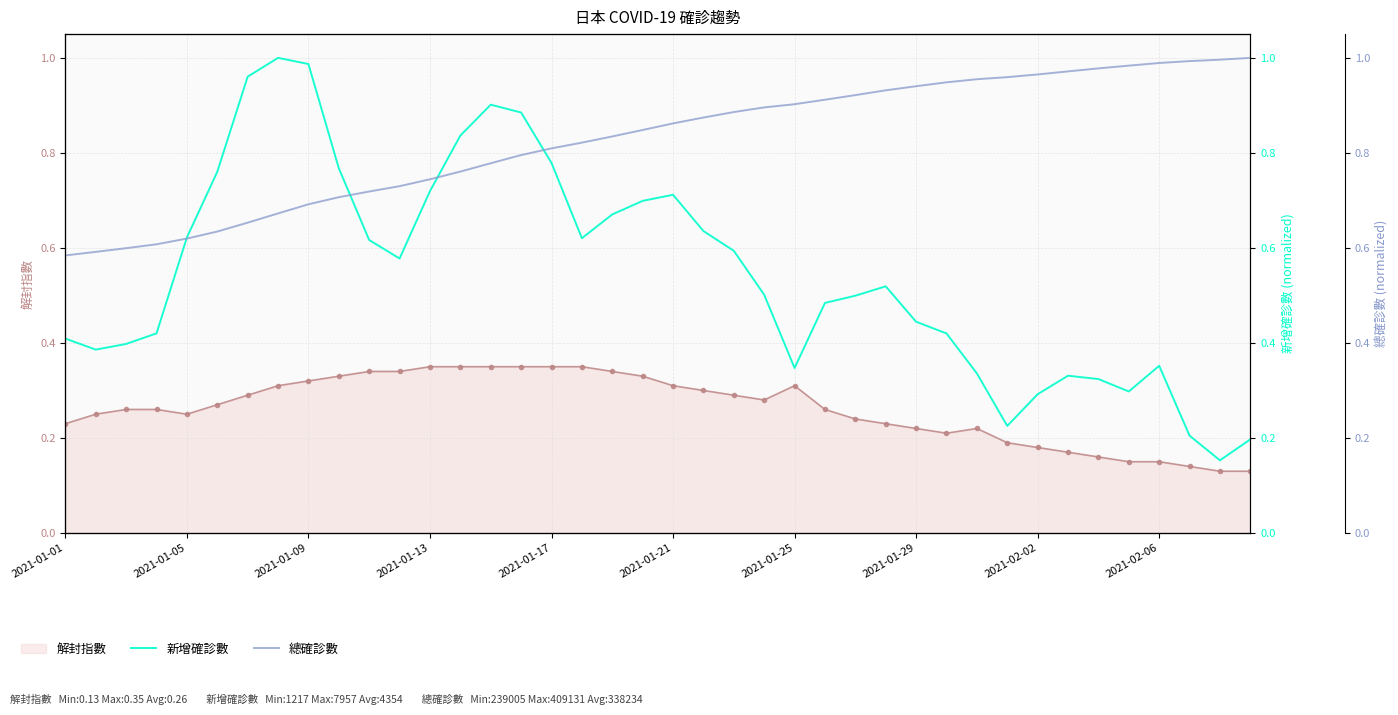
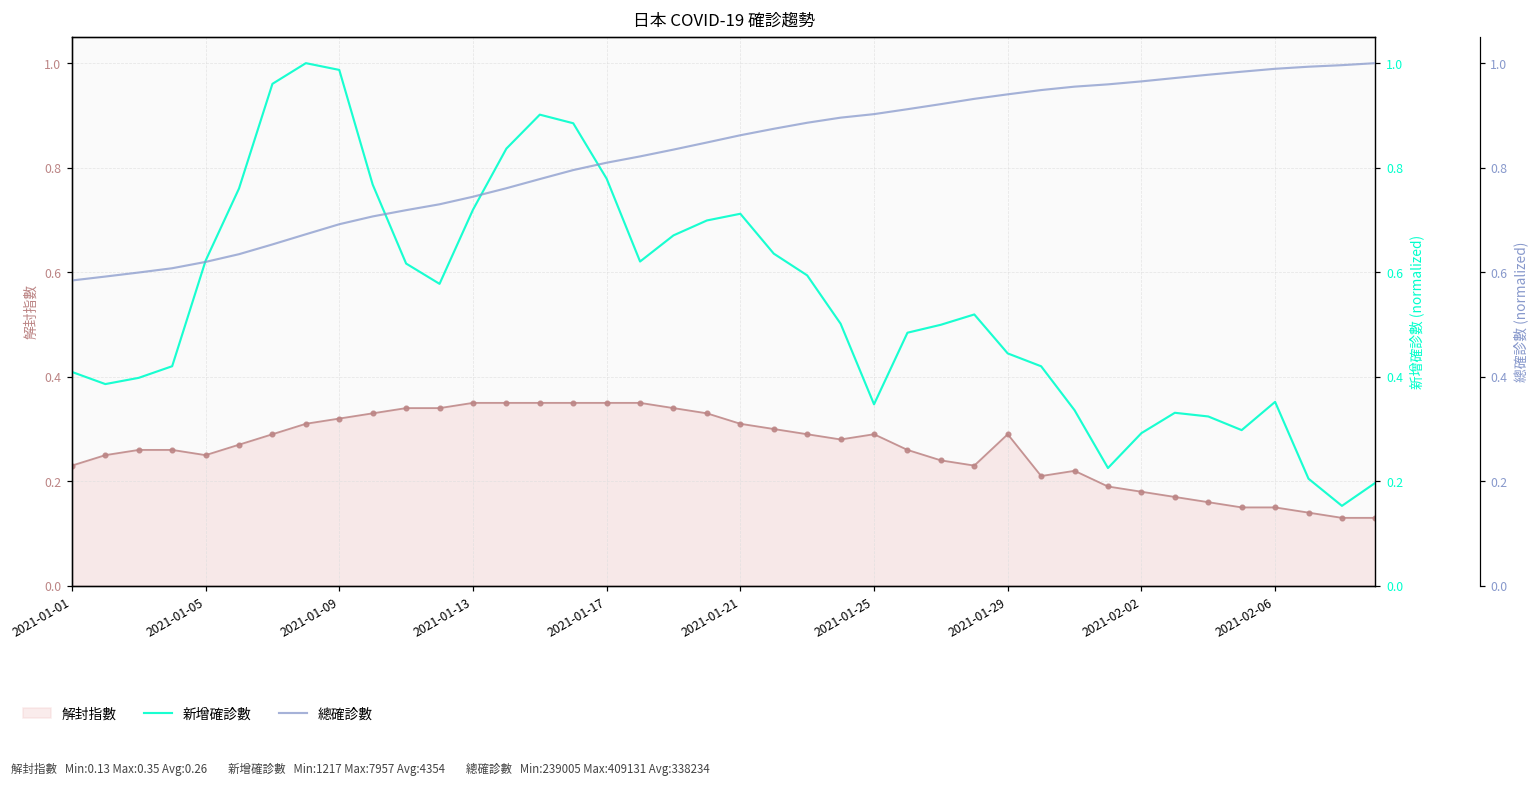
  {
    "解封指數": {
      "2021-01-01": 0.23,
      "2021-01-05": 0.25,
      "2021-01-09": 0.32,
      "2021-01-13": 0.35,
      "2021-01-17": 0.35,
      "2021-01-21": 0.31,
-     "2021-01-25": 0.31,
-     "2021-01-29": 0.22,
+     "2021-01-25": 0.29,
+     "2021-01-29": 0.29,
      "2021-02-02": 0.18,
      "2021-02-06": 0.15
    },
    "新增確診數": {
      "2021-01-01": 0.41,
      "2021-01-05": 0.62,
      "2021-01-09": 0.99,
      "2021-01-13": 0.72,
      "2021-01-17": 0.78,
      "2021-01-21": 0.71,
      "2021-01-25": 0.35,
      "2021-01-29": 0.44,
      "2021-02-02": 0.29,
      "2021-02-06": 0.35
    },
    "總確診數": {
      "2021-01-01": 0.58,
      "2021-01-05": 0.62,
      "2021-01-09": 0.69,
      "2021-01-13": 0.74,
      "2021-01-17": 0.81,
      "2021-01-21": 0.86,
      "2021-01-25": 0.90,
      "2021-01-29": 0.94,
      "2021-02-02": 0.97,
      "2021-02-06": 0.99
    }
  }
